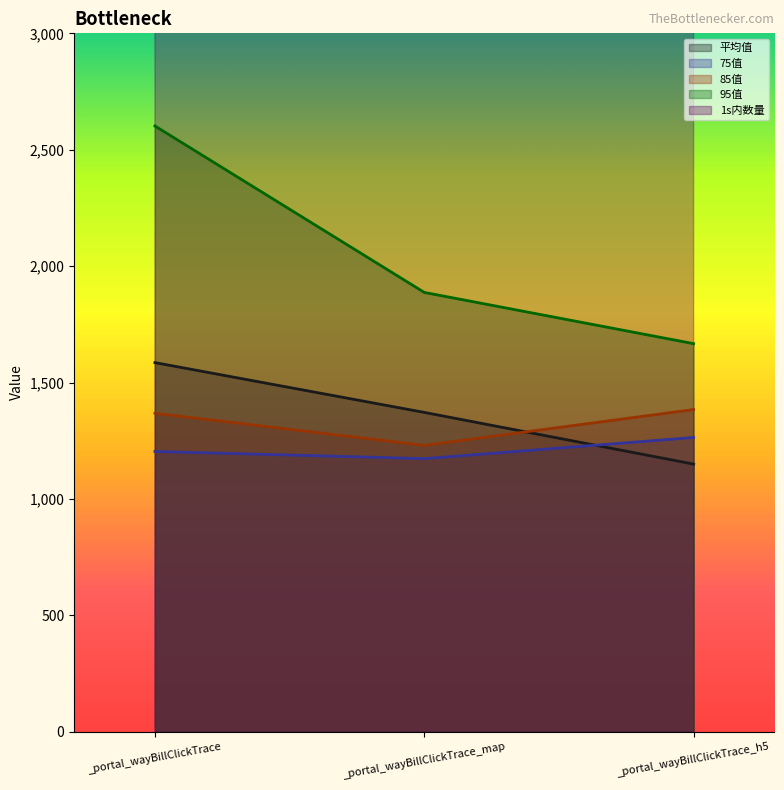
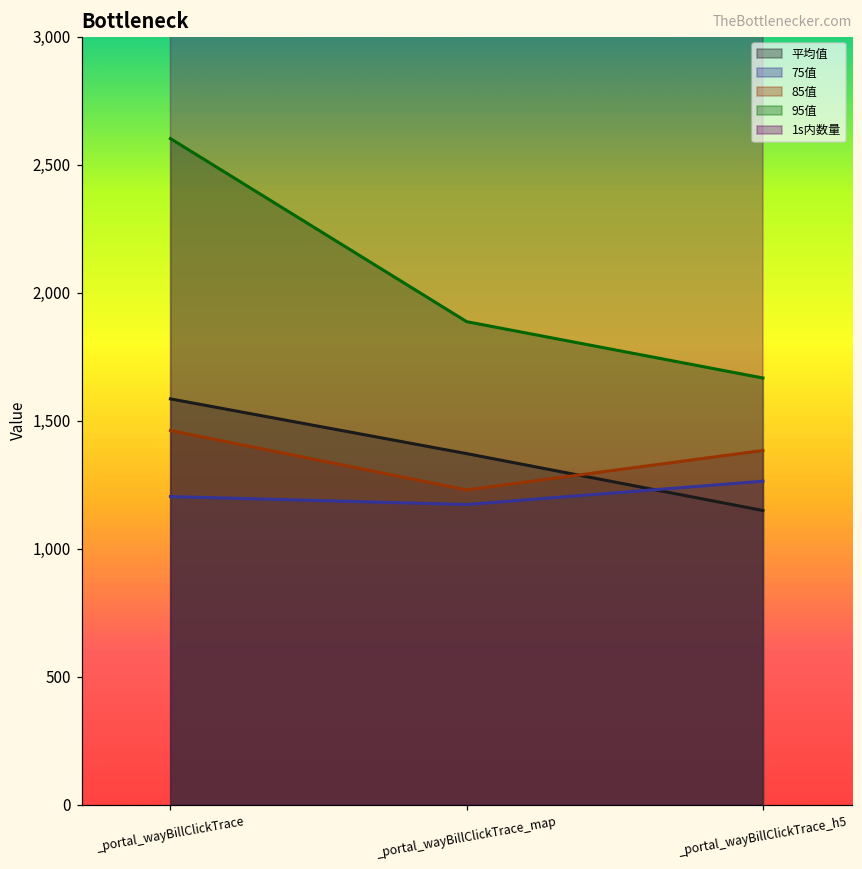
  {
    "85值": {
-     "_portal_wayBillClickTrace": "1,370",
+     "_portal_wayBillClickTrace": "1,460",
      "_portal_wayBillClickTrace_map": "1,230",
      "_portal_wayBillClickTrace_h5": "1,380"
    }
  }
